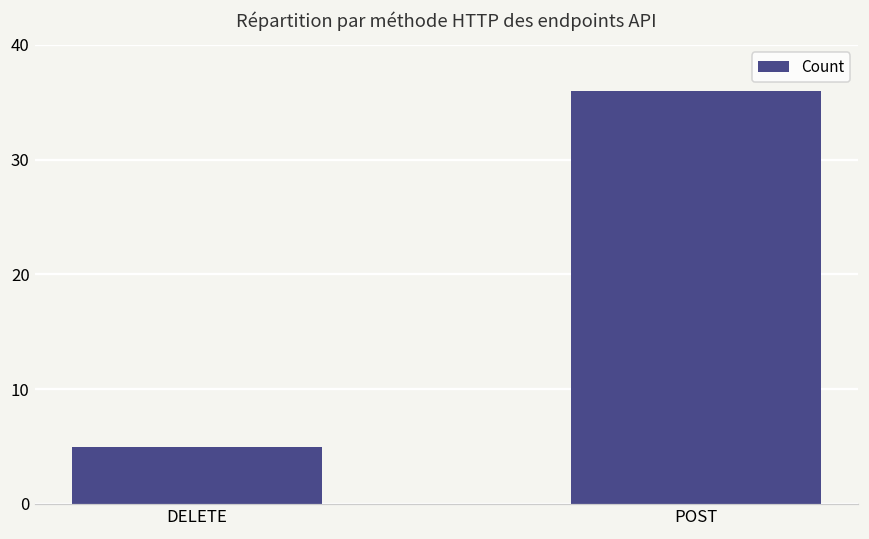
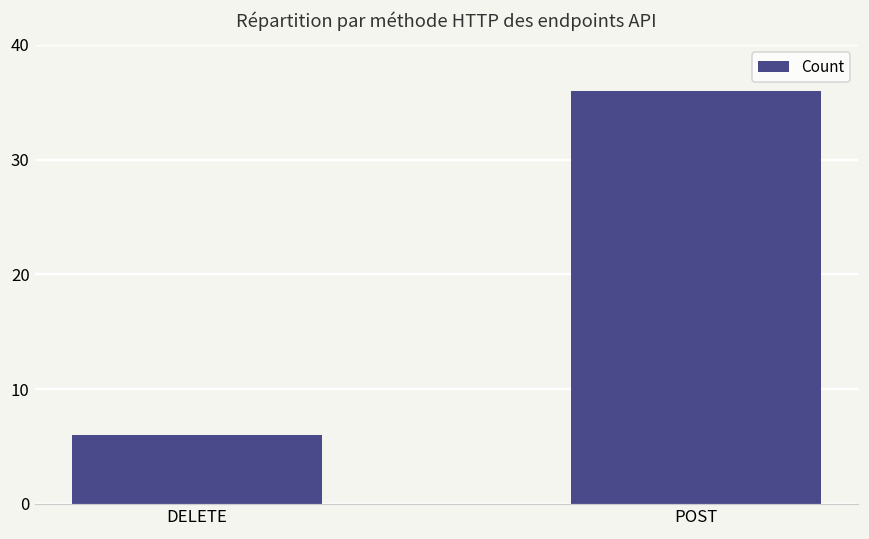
  {
-   "DELETE": 5,
+   "DELETE": 6,
    "POST": 36
  }
